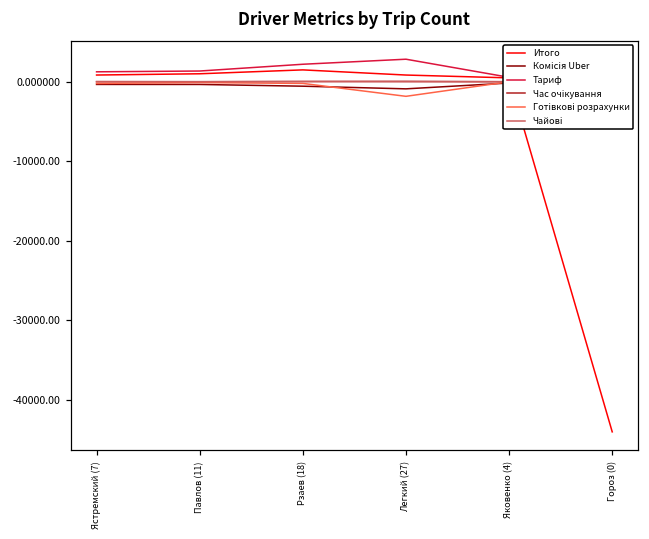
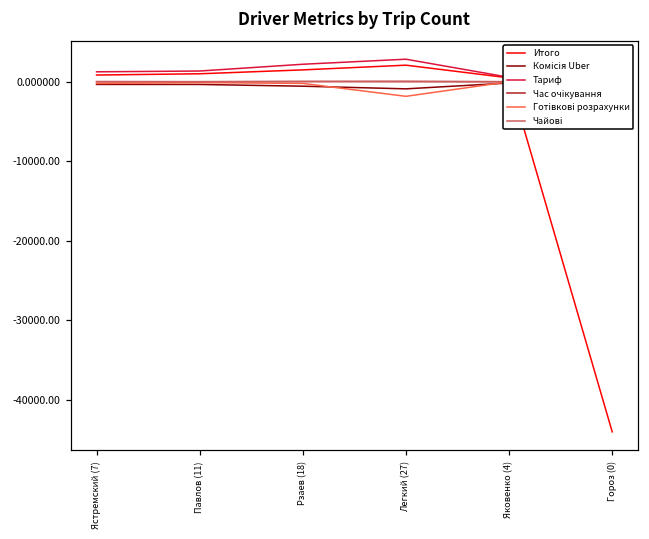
  {
    "Итого": {
      "Ястремский (7)": 1000,
      "Рзаев (18)": 1000,
-     "Легкий (27)": 1000,
+     "Легкий (27)": 2000,
      "Гороз (0)": -44000
    },
    "Комісія Uber": {
      "Рзаев (18)": -1000,
      "Легкий (27)": -1000
    },
    "Тариф": {
      "Ястремский (7)": 1000,
      "Рзаев (18)": 2000,
      "Легкий (27)": 3000
    }
  }
